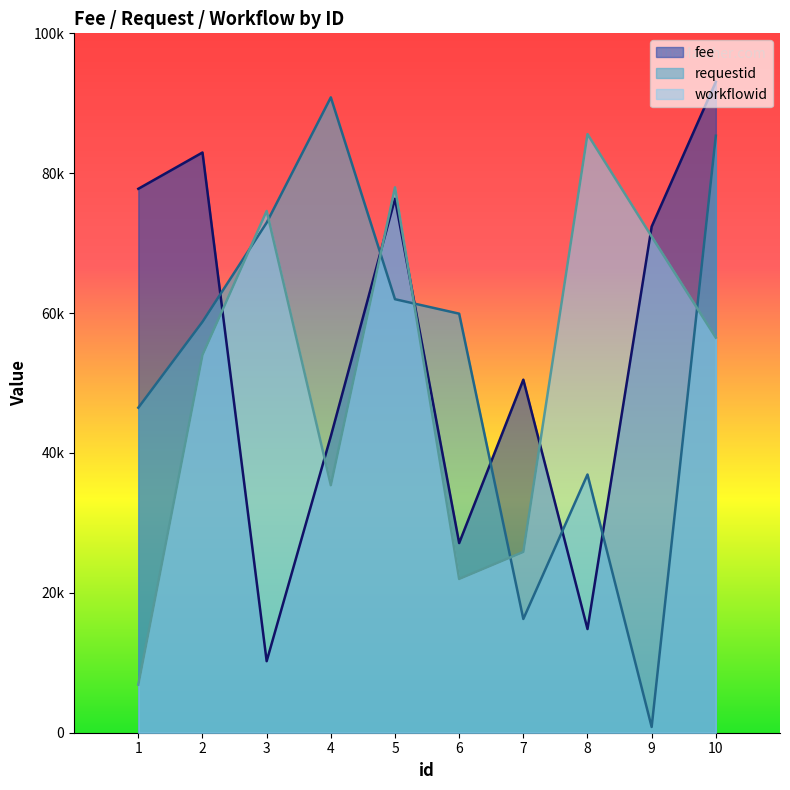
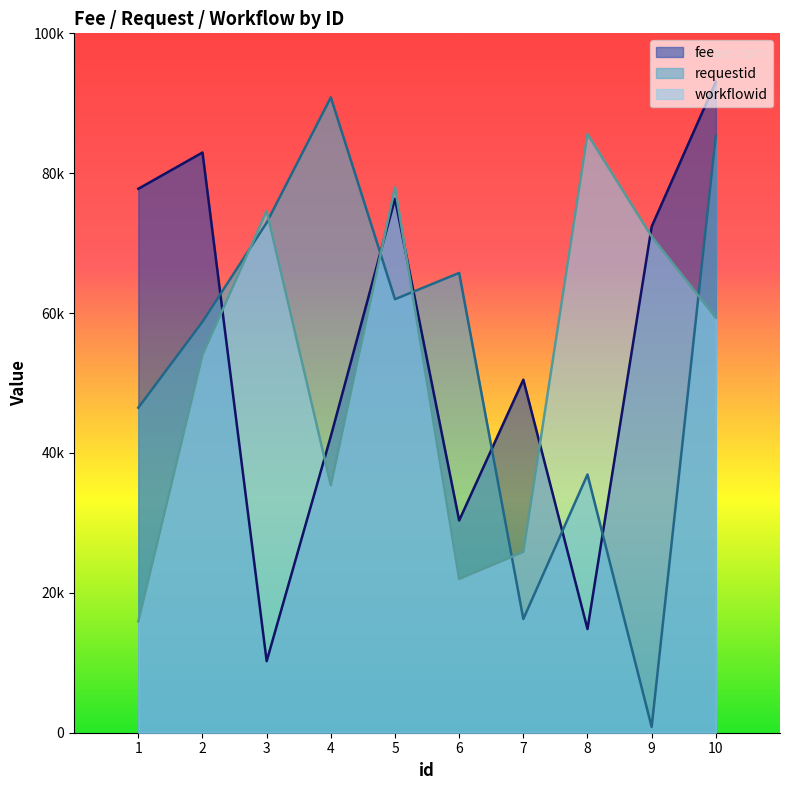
  {
    "fee": {
      "1": 78000,
      "2": 83000,
      "3": 10000,
      "4": 42000,
      "5": 76000,
-     "6": 27000,
+     "6": 30000,
      "7": 50000,
      "8": 15000,
      "9": 72000
    },
    "requestid": {
      "1": 46000,
      "2": 59000,
      "3": 73000,
      "4": 91000,
      "5": 62000,
-     "6": 60000,
+     "6": 66000,
      "7": 16000,
      "8": 37000,
      "9": 1000,
      "10": 85000
    },
    "workflowid": {
-     "1": 7000,
+     "1": 16000,
      "2": 54000,
      "3": 75000,
      "4": 35000,
      "5": 78000,
      "6": 22000,
      "7": 26000,
      "8": 86000,
      "9": 71000,
-     "10": 56000
+     "10": 59000
    }
  }
